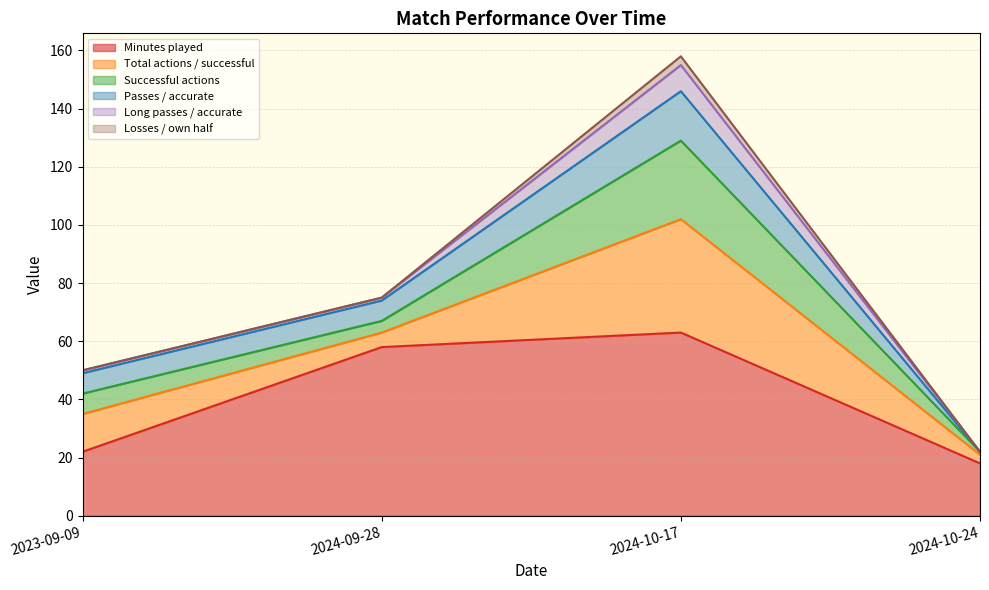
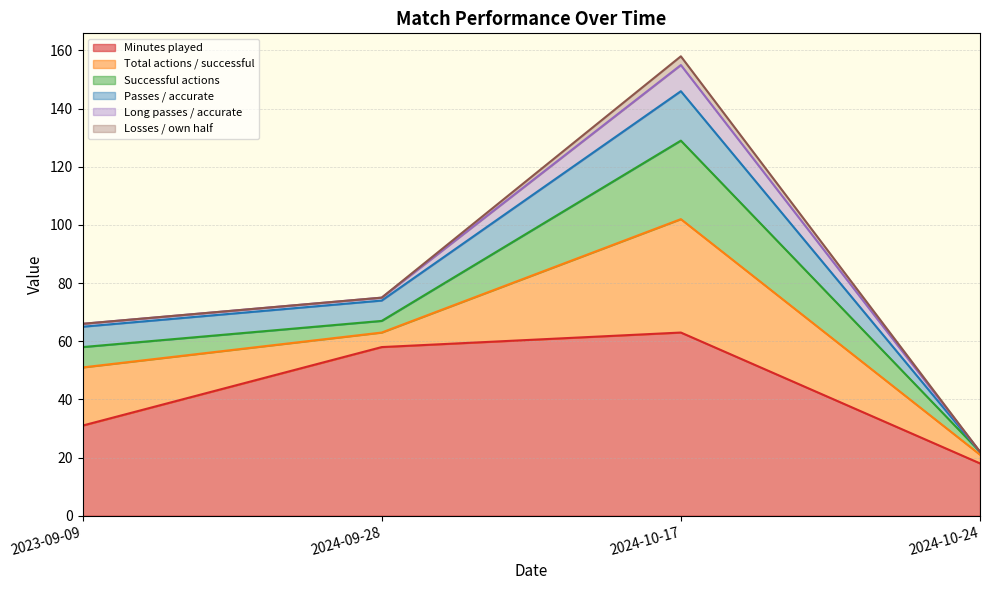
  {
    "Minutes played": {
-     "2023-09-09": 22,
+     "2023-09-09": 31,
      "2024-09-28": 58,
      "2024-10-17": 63,
      "2024-10-24": 18
    },
    "Total actions / successful": {
-     "2023-09-09": 13,
+     "2023-09-09": 20,
      "2024-09-28": 5,
      "2024-10-17": 39,
      "2024-10-24": 3
    },
    "Successful actions": {
      "2023-09-09": 7,
      "2024-09-28": 4,
      "2024-10-17": 27
    },
    "Passes / accurate": {
      "2023-09-09": 7,
      "2024-09-28": 7,
      "2024-10-17": 17
    }
  }
